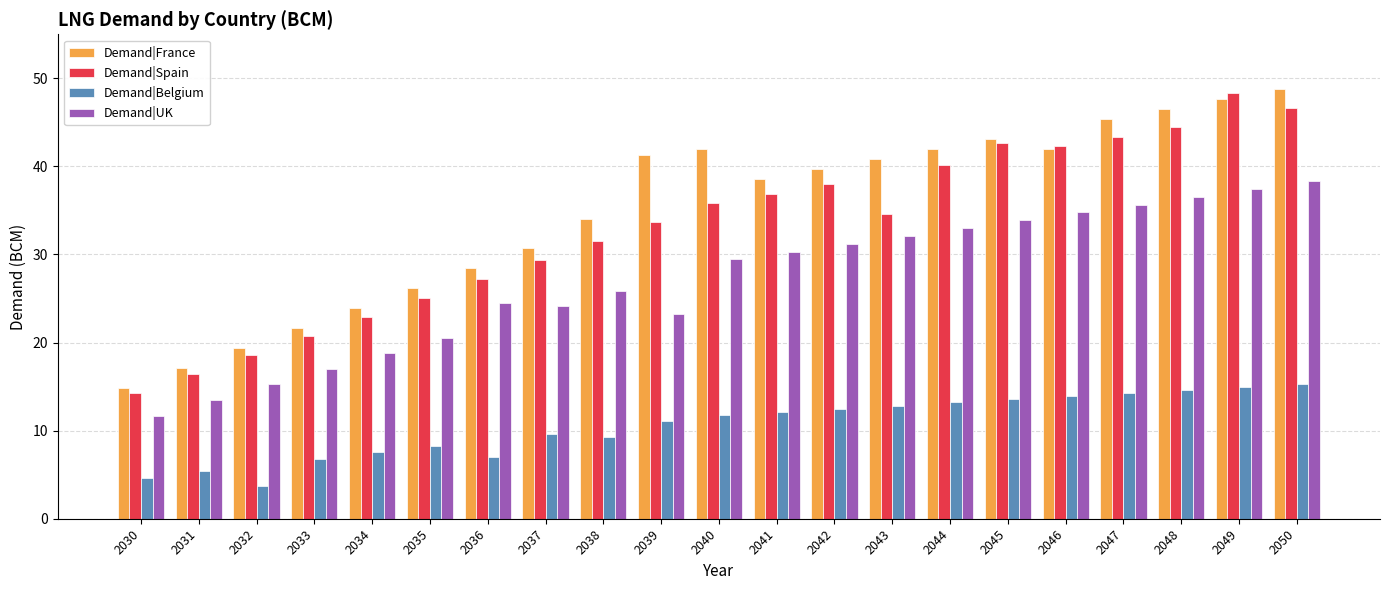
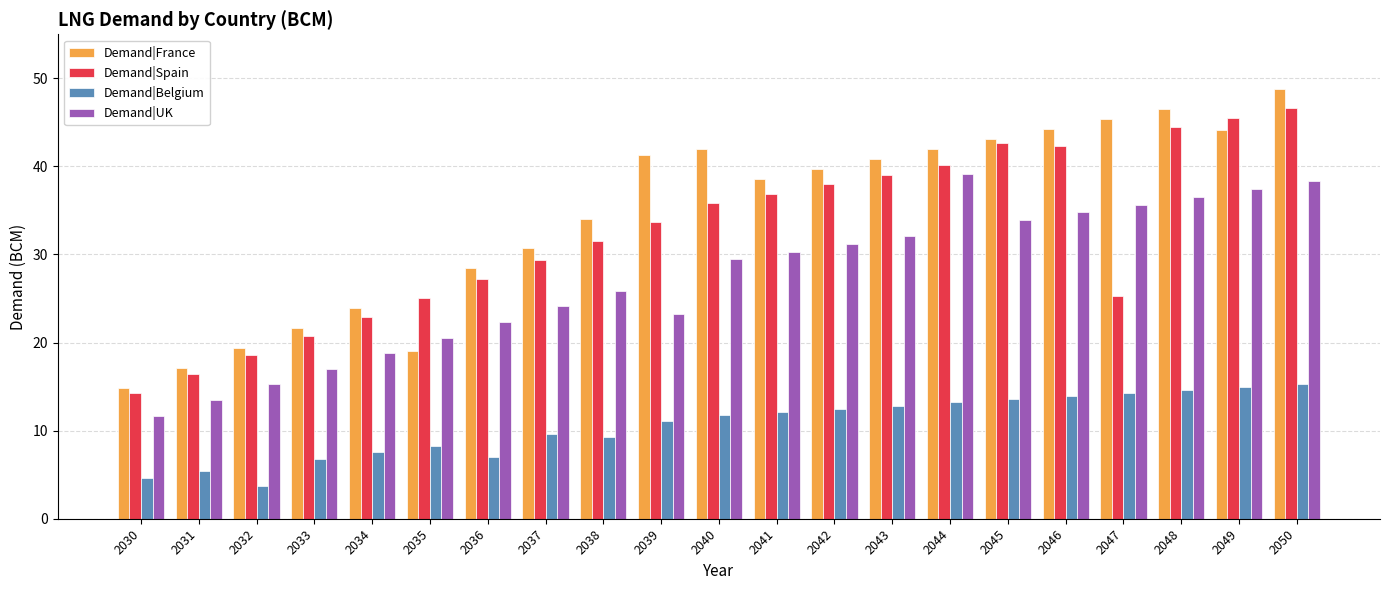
  {
    "Demand|France": {
      "2030": 15,
      "2031": 17,
      "2032": 19,
      "2033": 22,
      "2034": 24,
-     "2035": 26,
+     "2035": 19,
      "2036": 28,
      "2037": 31,
      "2038": 34,
      "2039": 41,
      "2040": 42,
      "2041": 39,
      "2042": 40,
      "2043": 41,
      "2044": 42,
      "2045": 43,
-     "2046": 42,
+     "2046": 44,
      "2047": 45,
      "2048": 46,
-     "2049": 48,
+     "2049": 44,
      "2050": 49
    },
    "Demand|Spain": {
      "2030": 14,
      "2031": 16,
      "2032": 19,
      "2033": 21,
      "2034": 23,
      "2035": 25,
      "2036": 27,
      "2037": 29,
      "2038": 32,
      "2039": 34,
      "2040": 36,
      "2041": 37,
      "2042": 38,
-     "2043": 35,
+     "2043": 39,
      "2044": 40,
      "2045": 43,
      "2046": 42,
-     "2047": 43,
+     "2047": 25,
      "2048": 44,
-     "2049": 48,
+     "2049": 46,
      "2050": 47
    },
    "Demand|Belgium": {
      "2030": 5,
      "2031": 5,
      "2032": 4,
      "2033": 7,
      "2034": 8,
      "2035": 8,
      "2036": 7,
      "2037": 10,
      "2038": 9,
      "2039": 11,
      "2040": 12,
      "2041": 12,
      "2042": 12,
      "2043": 13,
      "2044": 13,
      "2045": 14,
      "2046": 14,
      "2047": 14,
      "2048": 15,
      "2049": 15,
      "2050": 15
    },
    "Demand|UK": {
      "2030": 12,
      "2031": 13,
      "2032": 15,
      "2033": 17,
      "2034": 19,
      "2035": 21,
-     "2036": 24,
+     "2036": 22,
      "2037": 24,
      "2038": 26,
      "2039": 23,
      "2040": 29,
      "2041": 30,
      "2042": 31,
      "2043": 32,
-     "2044": 33,
+     "2044": 39,
      "2045": 34,
      "2046": 35,
      "2047": 36,
      "2048": 37,
      "2049": 37,
      "2050": 38
    }
  }
